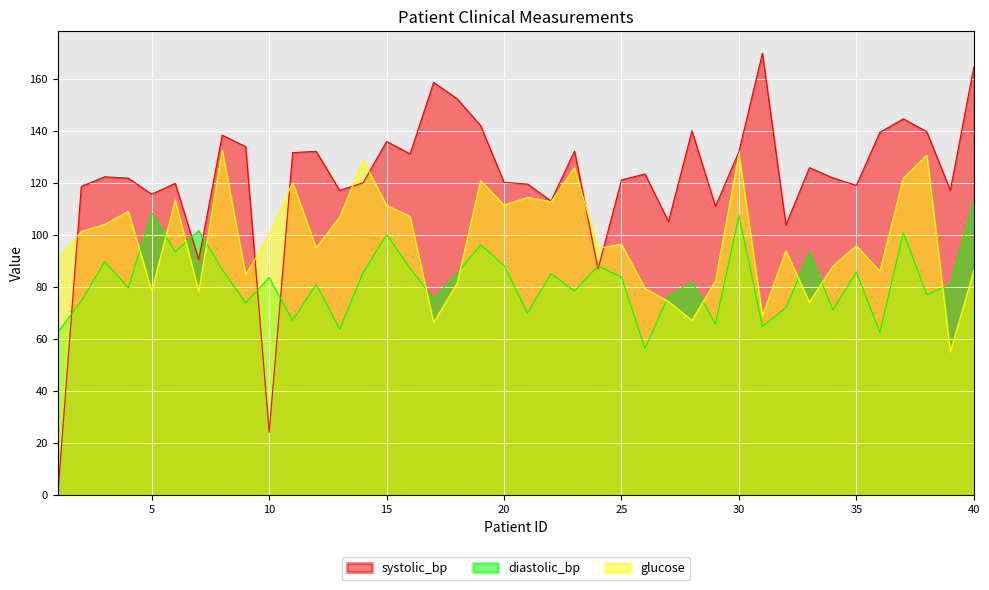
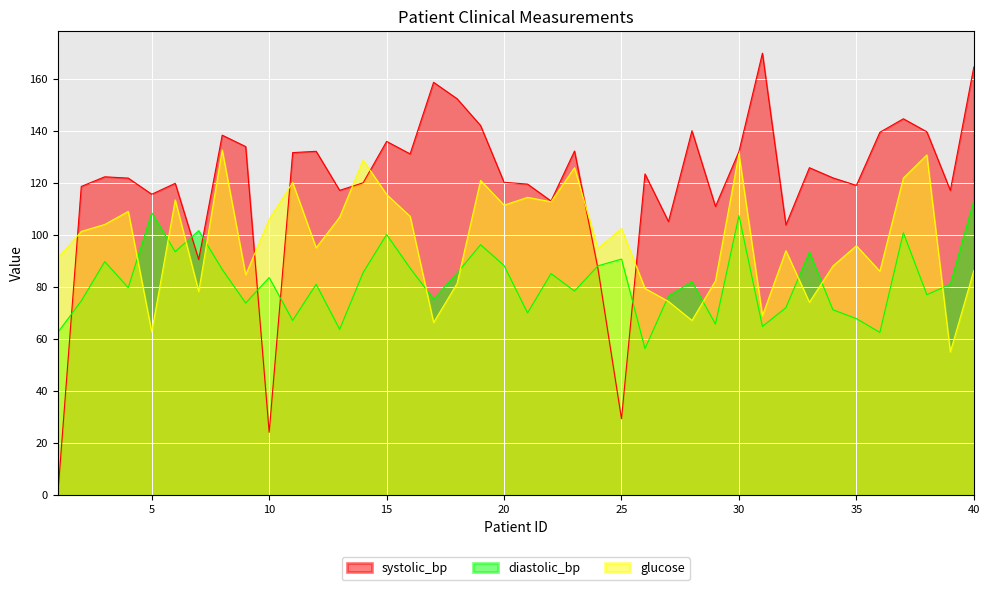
  {
    "systolic_bp": {
      "5": 116,
      "10": 24,
      "15": 136,
      "20": 120,
-     "25": 121,
+     "25": 29,
      "35": 119,
      "40": 165
    },
    "diastolic_bp": {
      "5": 109,
      "10": 84,
      "15": 100,
      "20": 88,
-     "25": 84,
+     "25": 91,
      "30": 107,
-     "35": 86,
+     "35": 68,
      "40": 113
    },
    "glucose": {
-     "5": 79,
-     "10": 100,
-     "15": 111,
+     "5": 63,
+     "10": 106,
+     "15": 116,
      "20": 111,
-     "25": 96,
+     "25": 102,
      "35": 96,
      "40": 86
    }
  }
